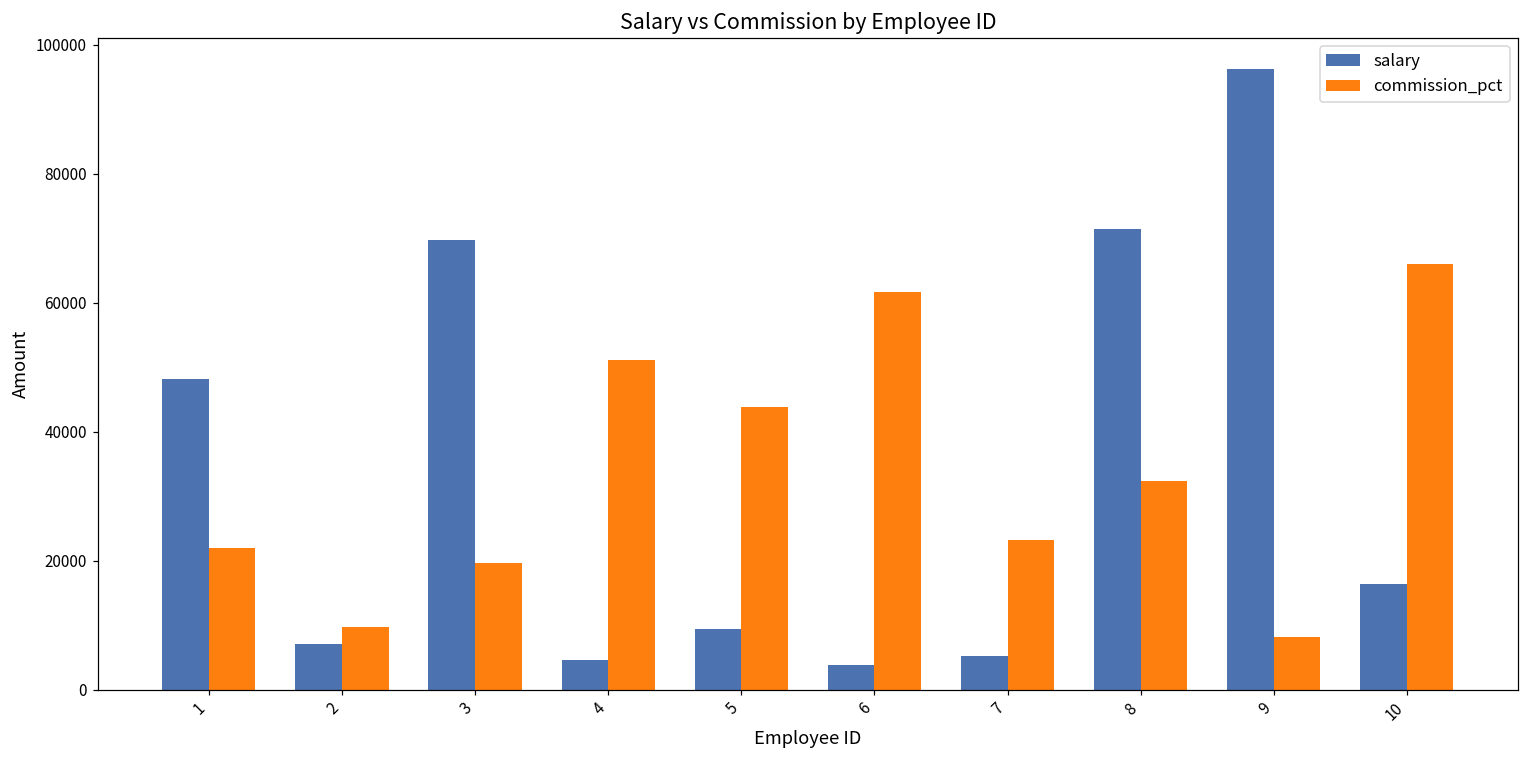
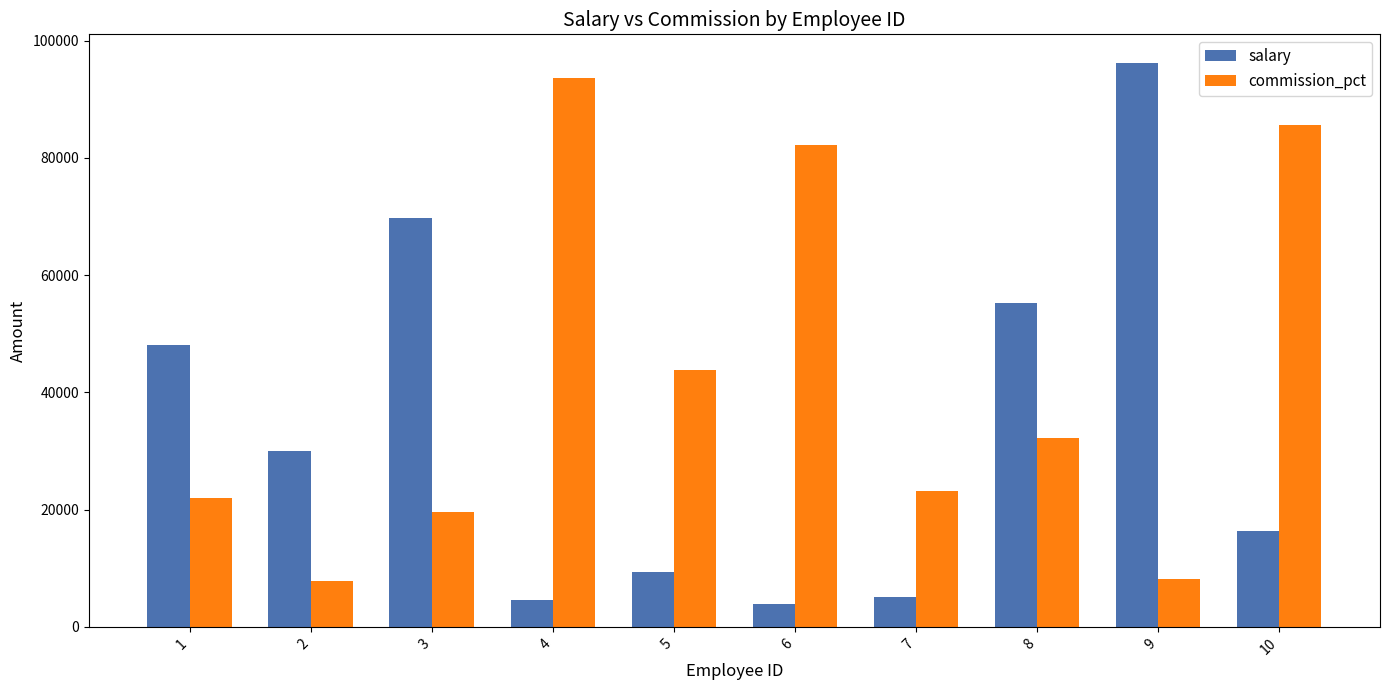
  {
    "salary": {
      "1": 48000,
-     "2": 7000,
+     "2": 30000,
      "3": 70000,
      "4": 5000,
      "5": 9000,
      "6": 4000,
      "7": 5000,
-     "8": 71000,
+     "8": 55000,
      "9": 96000,
      "10": 16000
    },
    "commission_pct": {
      "1": 22000,
-     "2": 10000,
+     "2": 8000,
      "3": 20000,
-     "4": 51000,
+     "4": 94000,
      "5": 44000,
-     "6": 62000,
+     "6": 82000,
      "7": 23000,
      "8": 32000,
      "9": 8000,
-     "10": 66000
+     "10": 86000
    }
  }
